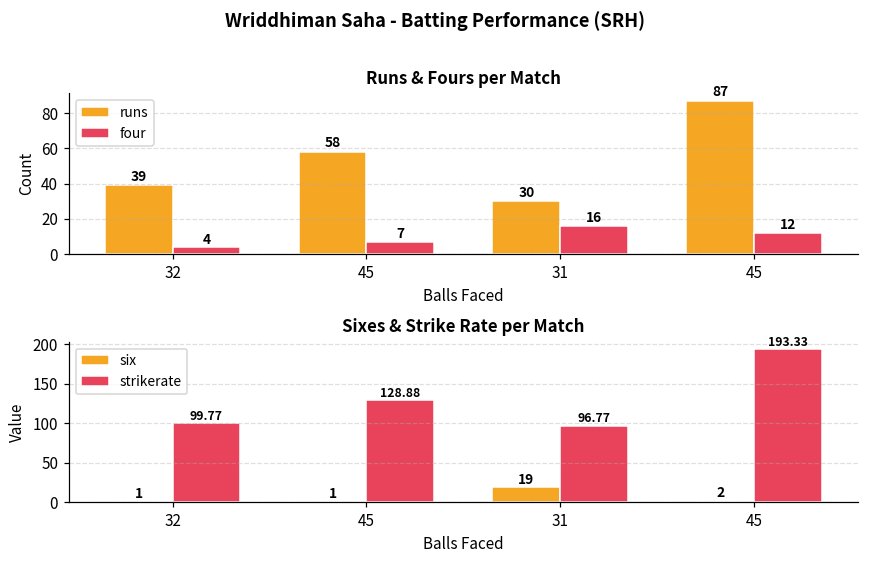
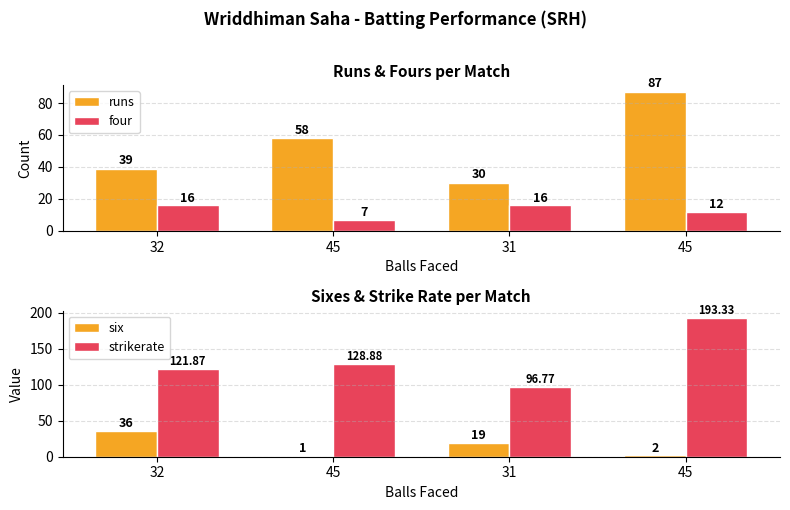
  {
    "Runs & Fours per Match": {
      "runs": {
        "32": 39,
        "31": 30
      },
      "four": {
-       "32": 4,
+       "32": 16,
        "31": 16
      }
    },
    "Sixes & Strike Rate per Match": {
      "six": {
-       "32": 1,
+       "32": 36,
        "31": 19
      },
      "strikerate": {
-       "32": 99.77,
+       "32": 121.87,
        "31": 96.77
      }
    }
  }
